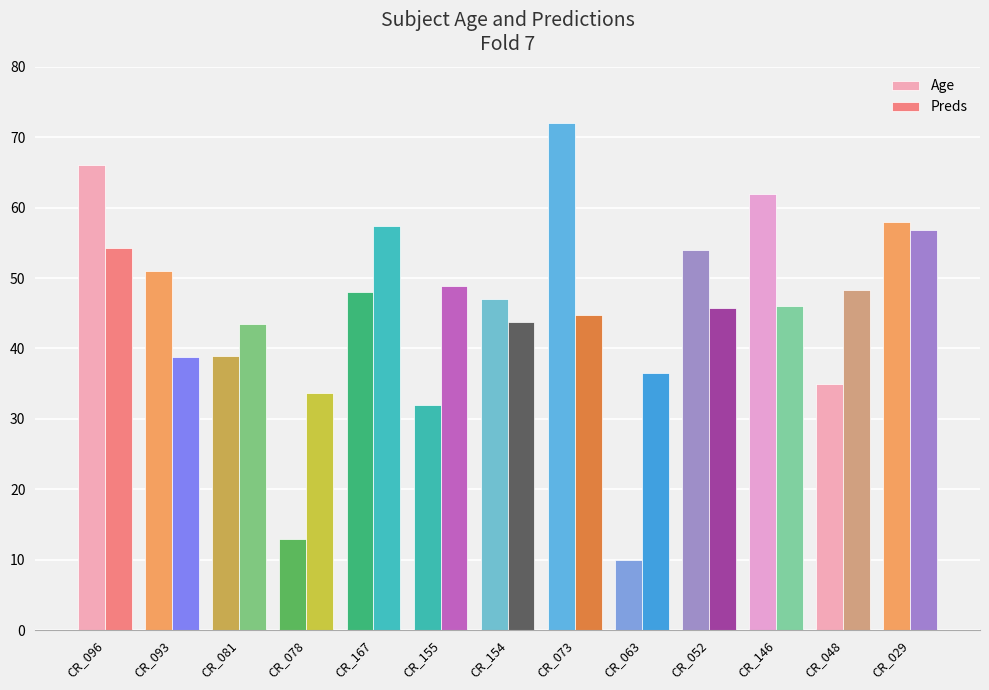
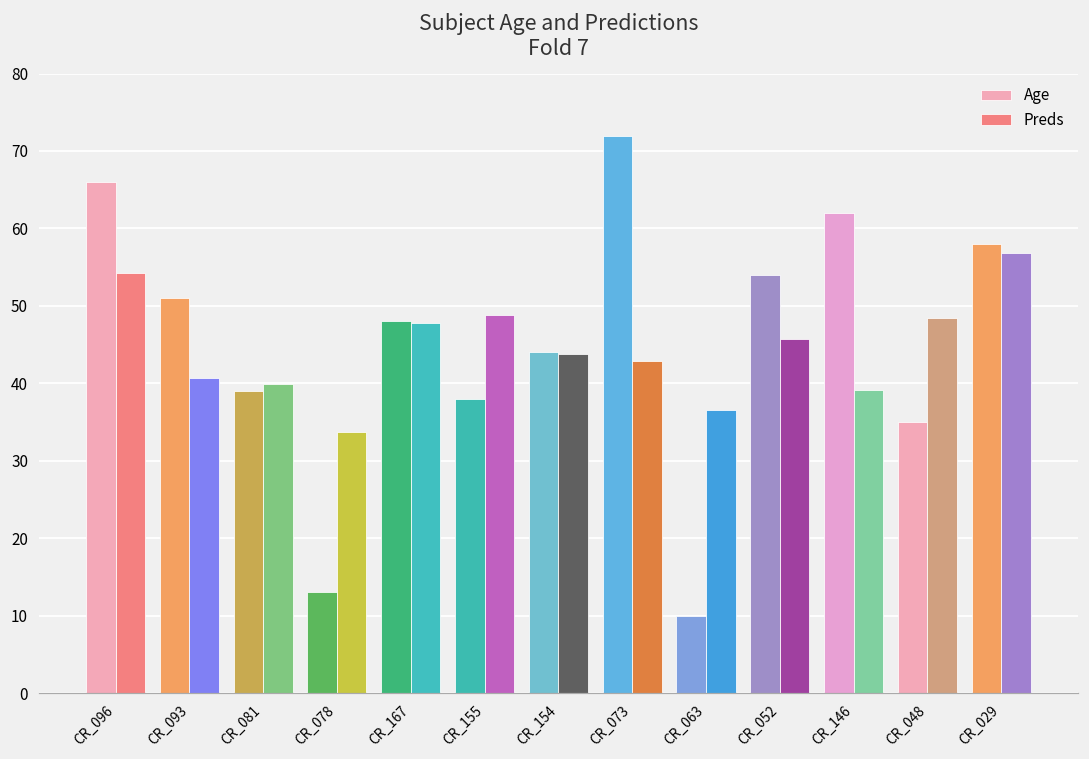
  {
    "Age": {
      "CR_096": 66,
      "CR_093": 51,
      "CR_081": 39,
      "CR_078": 13,
      "CR_167": 48,
-     "CR_155": 32,
-     "CR_154": 47,
+     "CR_155": 38,
+     "CR_154": 44,
      "CR_073": 72,
      "CR_063": 10,
      "CR_052": 54,
      "CR_146": 62,
      "CR_048": 35,
      "CR_029": 58
    },
    "Preds": {
      "CR_096": 54,
-     "CR_093": 39,
-     "CR_081": 44,
+     "CR_093": 41,
+     "CR_081": 40,
      "CR_078": 34,
-     "CR_167": 57,
+     "CR_167": 48,
      "CR_155": 49,
      "CR_154": 44,
-     "CR_073": 45,
+     "CR_073": 43,
      "CR_063": 37,
      "CR_052": 46,
-     "CR_146": 46,
+     "CR_146": 39,
      "CR_048": 48,
      "CR_029": 57
    }
  }
